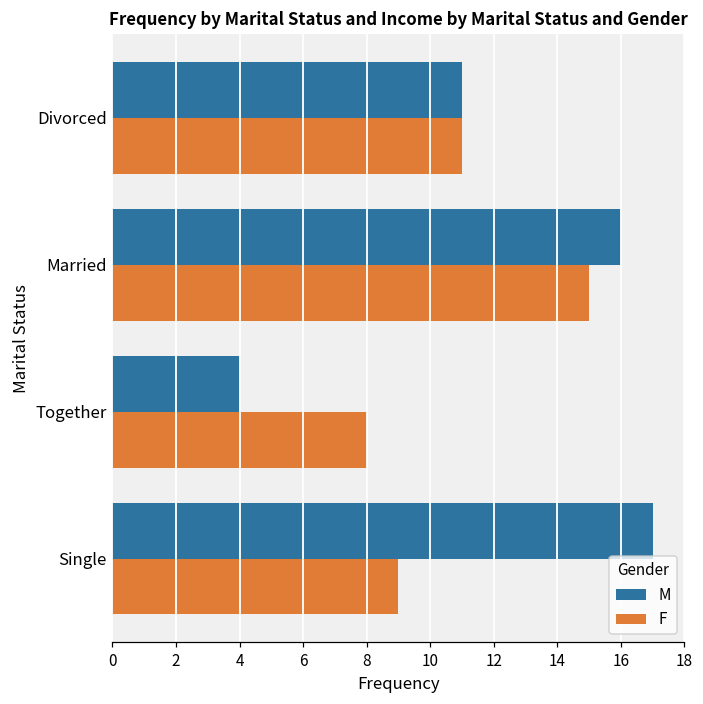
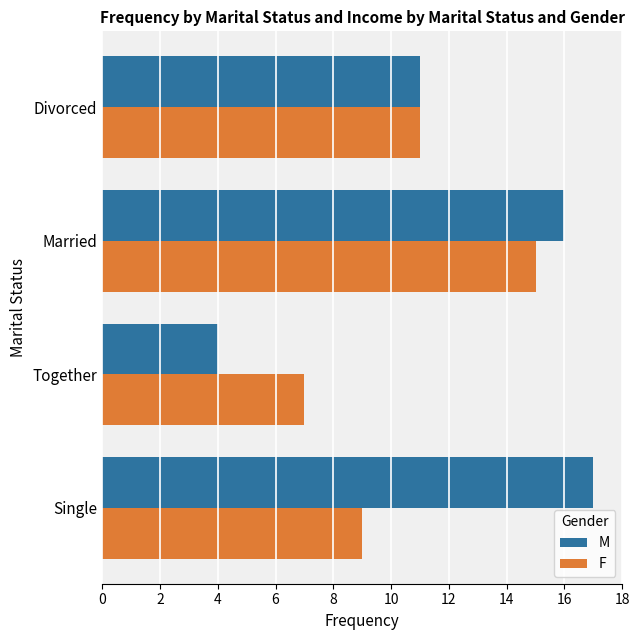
  {
    "M": {
      "Divorced": 11,
      "Married": 16,
      "Together": 4,
      "Single": 17
    },
    "F": {
      "Divorced": 11,
      "Married": 15,
-     "Together": 8,
+     "Together": 7,
      "Single": 9
    }
  }
